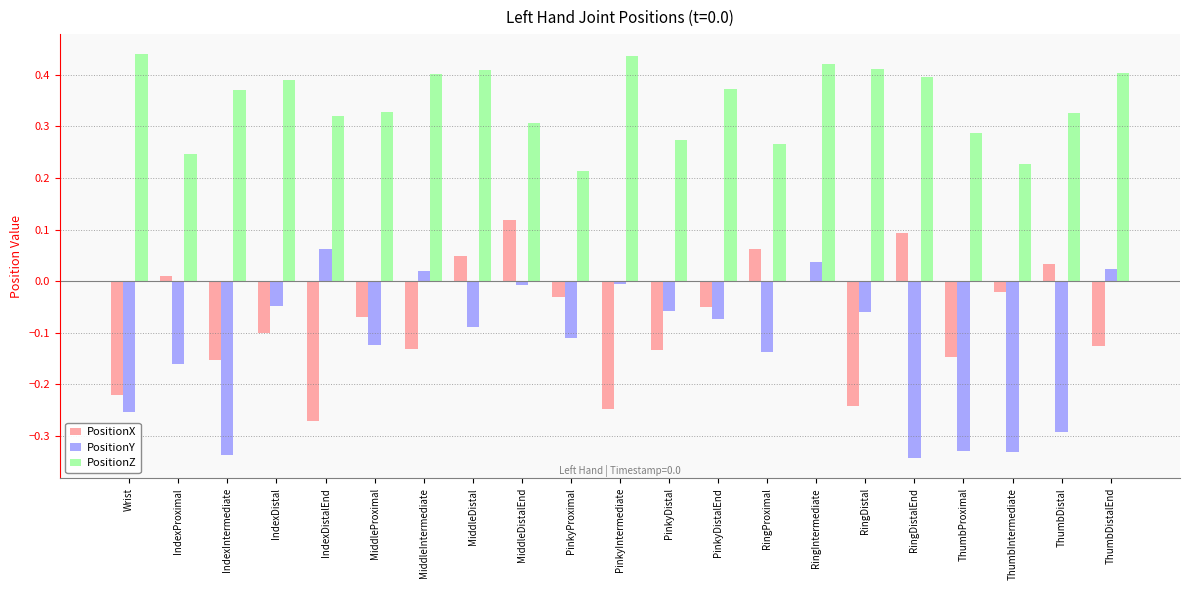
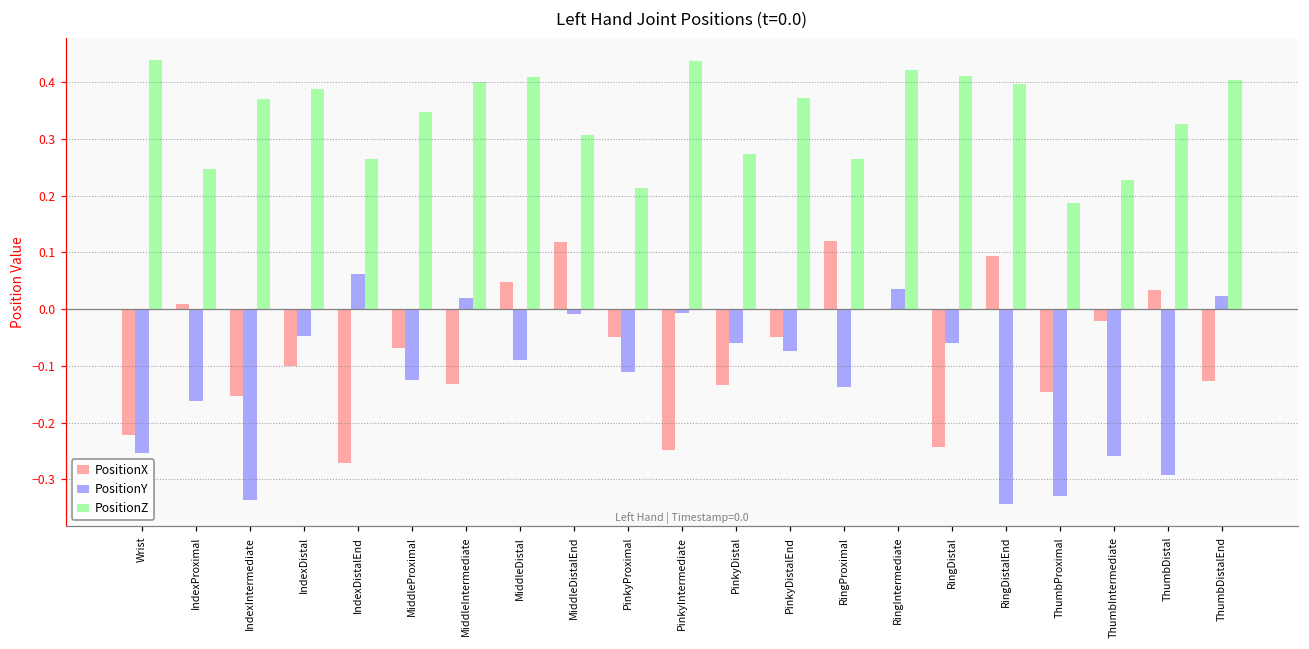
  {
    "PositionX": {
      "Wrist": -0.22,
      "IndexProximal": 0.01,
      "IndexIntermediate": -0.15,
      "IndexDistal": -0.10,
      "IndexDistalEnd": -0.27,
      "MiddleProximal": -0.07,
      "MiddleIntermediate": -0.13,
      "MiddleDistal": 0.05,
      "MiddleDistalEnd": 0.12,
-     "PinkyProximal": -0.03,
+     "PinkyProximal": -0.05,
      "PinkyIntermediate": -0.25,
      "PinkyDistal": -0.13,
      "PinkyDistalEnd": -0.05,
-     "RingProximal": 0.06,
+     "RingProximal": 0.12,
      "RingDistal": -0.24,
      "RingDistalEnd": 0.09,
      "ThumbProximal": -0.15,
      "ThumbIntermediate": -0.02,
      "ThumbDistal": 0.03,
      "ThumbDistalEnd": -0.13
    },
    "PositionY": {
      "Wrist": -0.25,
      "IndexProximal": -0.16,
      "IndexIntermediate": -0.34,
      "IndexDistal": -0.05,
      "IndexDistalEnd": 0.06,
      "MiddleProximal": -0.12,
      "MiddleIntermediate": 0.02,
      "MiddleDistal": -0.09,
      "MiddleDistalEnd": -0.01,
      "PinkyProximal": -0.11,
      "PinkyIntermediate": -0.01,
      "PinkyDistal": -0.06,
      "PinkyDistalEnd": -0.07,
      "RingProximal": -0.14,
      "RingIntermediate": 0.04,
      "RingDistal": -0.06,
      "RingDistalEnd": -0.34,
      "ThumbProximal": -0.33,
-     "ThumbIntermediate": -0.33,
+     "ThumbIntermediate": -0.26,
      "ThumbDistal": -0.29,
      "ThumbDistalEnd": 0.02
    },
    "PositionZ": {
      "Wrist": 0.44,
      "IndexProximal": 0.25,
      "IndexIntermediate": 0.37,
      "IndexDistal": 0.39,
-     "IndexDistalEnd": 0.32,
-     "MiddleProximal": 0.33,
+     "IndexDistalEnd": 0.26,
+     "MiddleProximal": 0.35,
      "MiddleIntermediate": 0.40,
      "MiddleDistal": 0.41,
      "MiddleDistalEnd": 0.31,
      "PinkyProximal": 0.21,
      "PinkyIntermediate": 0.44,
      "PinkyDistal": 0.27,
      "PinkyDistalEnd": 0.37,
      "RingProximal": 0.27,
      "RingIntermediate": 0.42,
      "RingDistal": 0.41,
      "RingDistalEnd": 0.40,
-     "ThumbProximal": 0.29,
+     "ThumbProximal": 0.19,
      "ThumbIntermediate": 0.23,
      "ThumbDistal": 0.33,
      "ThumbDistalEnd": 0.40
    }
  }
